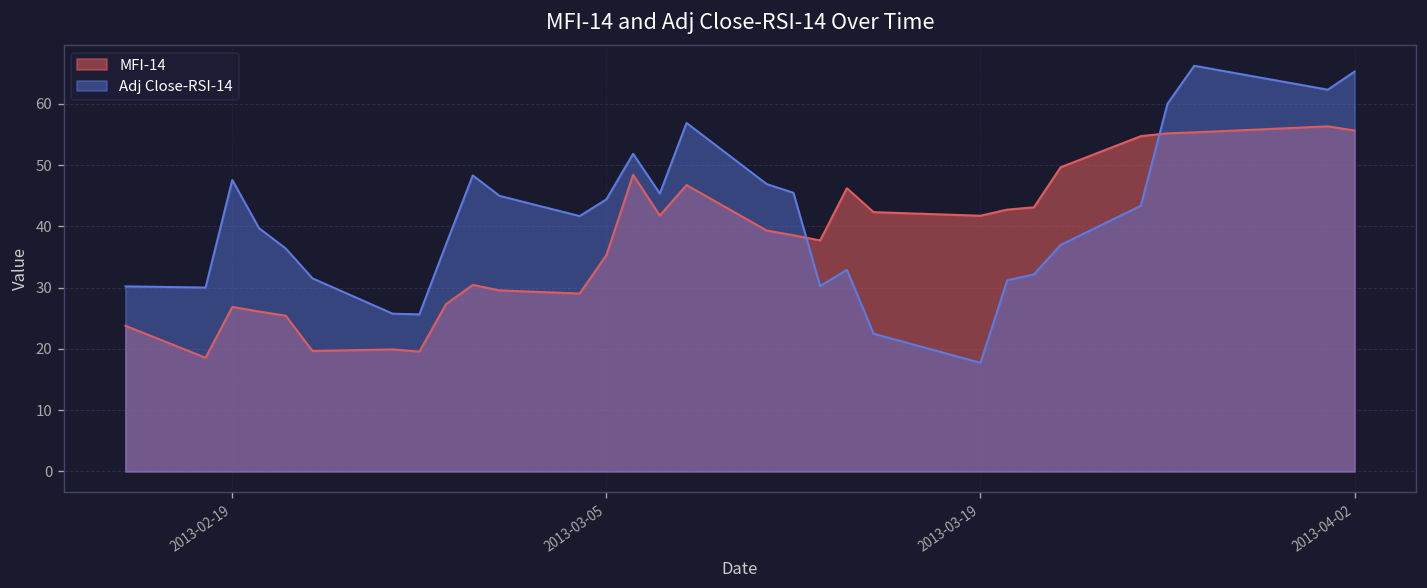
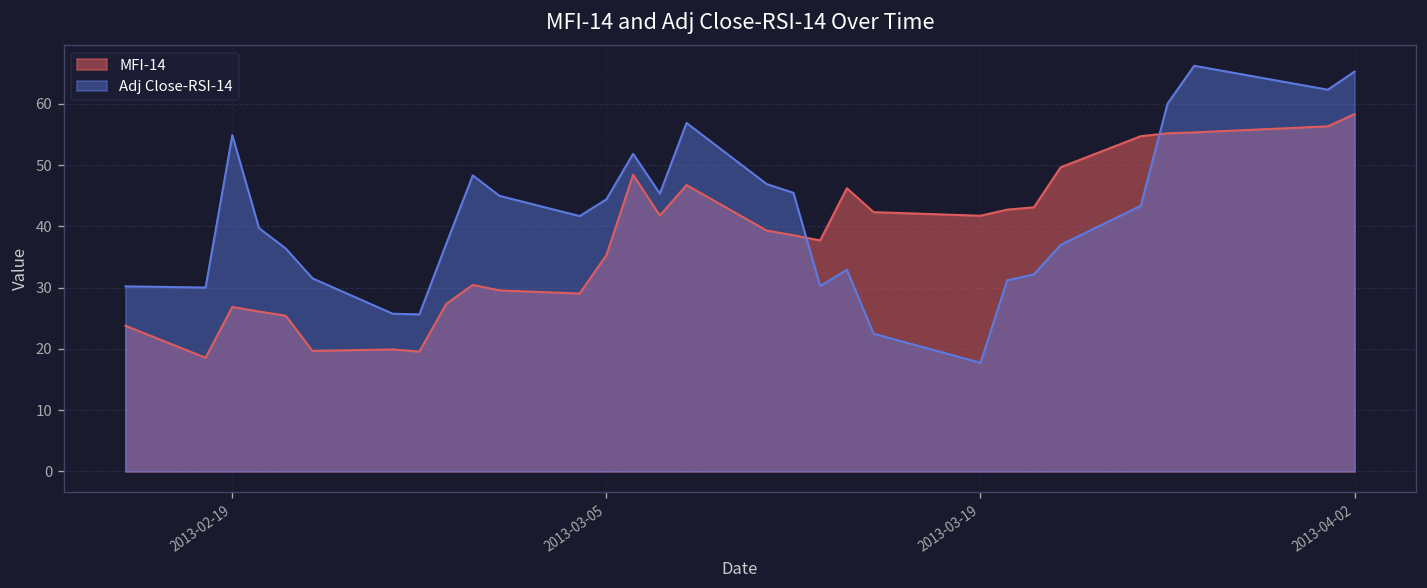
  {
    "MFI-14": {
      "2013-02-19": 27,
      "2013-03-05": 35,
      "2013-03-19": 42,
-     "2013-04-02": 56
+     "2013-04-02": 58
    },
    "Adj Close-RSI-14": {
-     "2013-02-19": 48,
+     "2013-02-19": 55,
      "2013-03-05": 44,
      "2013-03-19": 18,
      "2013-04-02": 65
    }
  }
